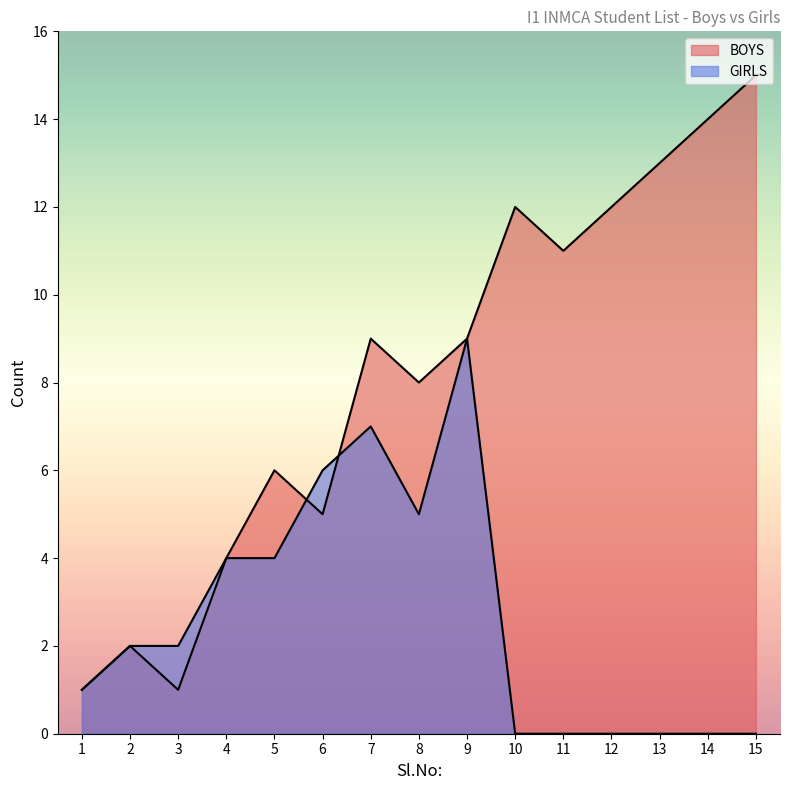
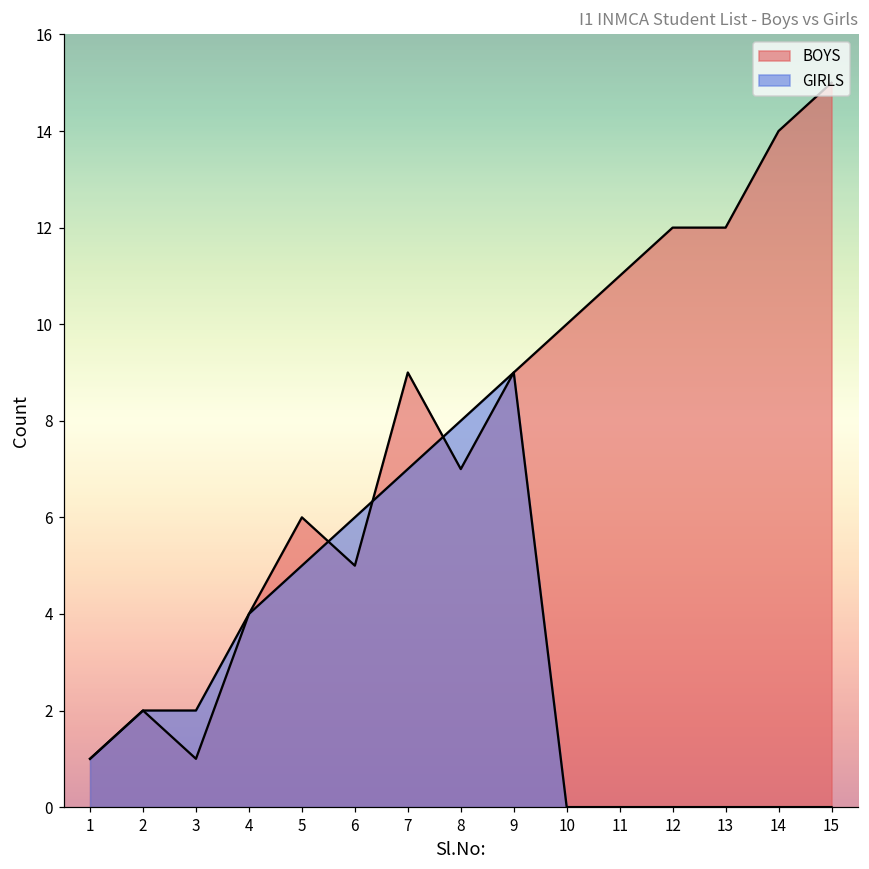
  {
    "BOYS": {
      "3": 1,
      "5": 6,
      "6": 5,
      "7": 9,
-     "8": 8,
-     "10": 12,
+     "8": 7,
+     "10": 10,
      "11": 11,
      "12": 12,
-     "13": 13,
+     "13": 12,
      "14": 14
    },
    "GIRLS": {
      "3": 2,
-     "5": 4,
+     "5": 5,
      "6": 6,
      "7": 7,
-     "8": 5,
+     "8": 8,
      "10": 0,
      "11": 0,
      "12": 0,
      "13": 0,
      "14": 0,
      "15": 0
    }
  }
